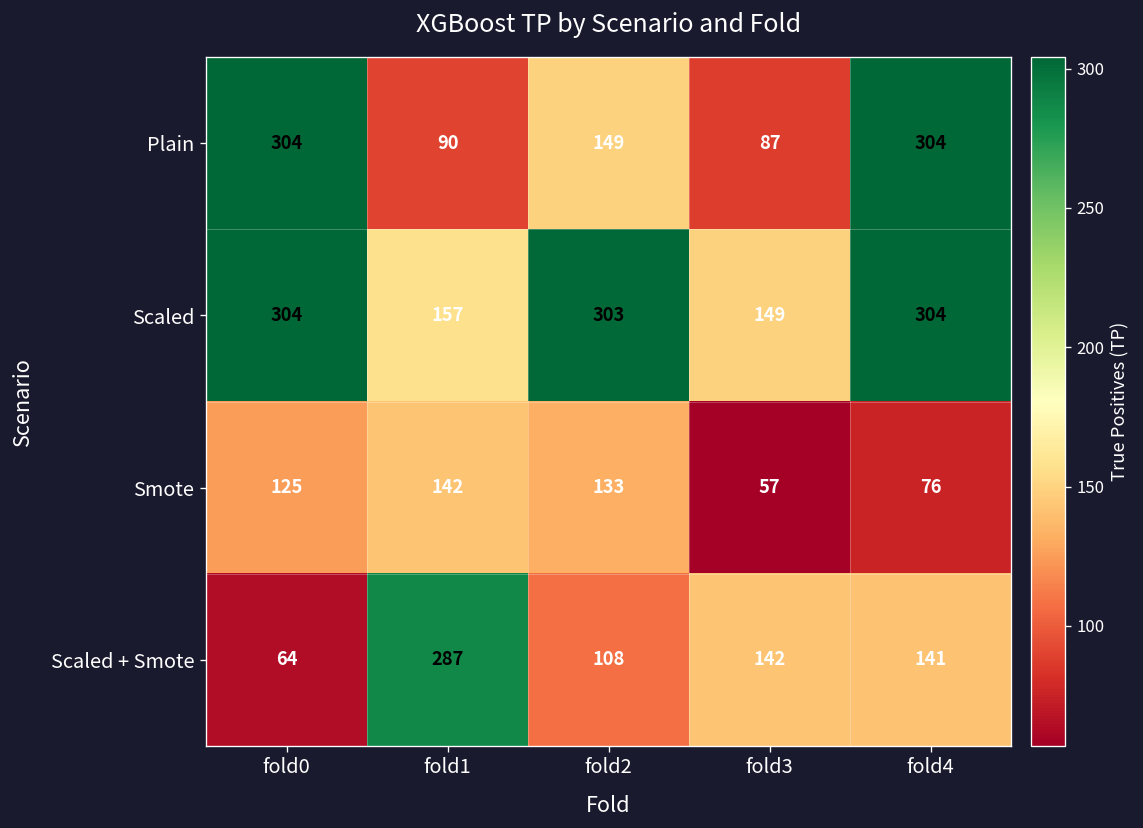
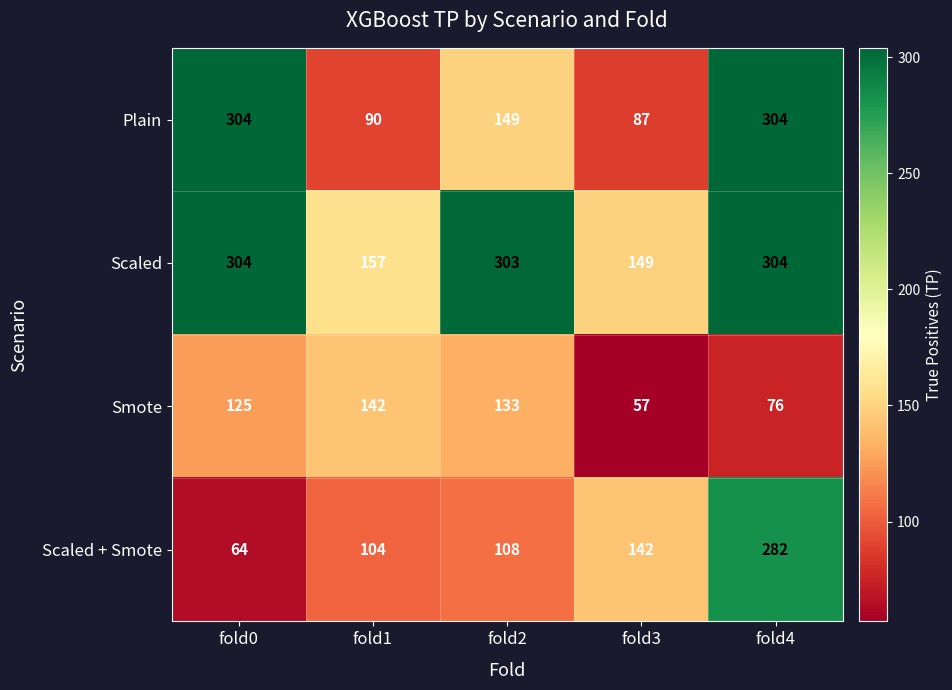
  {
    "Plain": {
      "fold0": 304,
      "fold1": 90,
      "fold2": 149,
      "fold3": 87,
      "fold4": 304
    },
    "Scaled": {
      "fold0": 304,
      "fold1": 157,
      "fold2": 303,
      "fold3": 149,
      "fold4": 304
    },
    "Smote": {
      "fold0": 125,
      "fold1": 142,
      "fold2": 133,
      "fold3": 57,
      "fold4": 76
    },
    "Scaled + Smote": {
      "fold0": 64,
-     "fold1": 287,
+     "fold1": 104,
      "fold2": 108,
      "fold3": 142,
-     "fold4": 141
+     "fold4": 282
    }
  }
